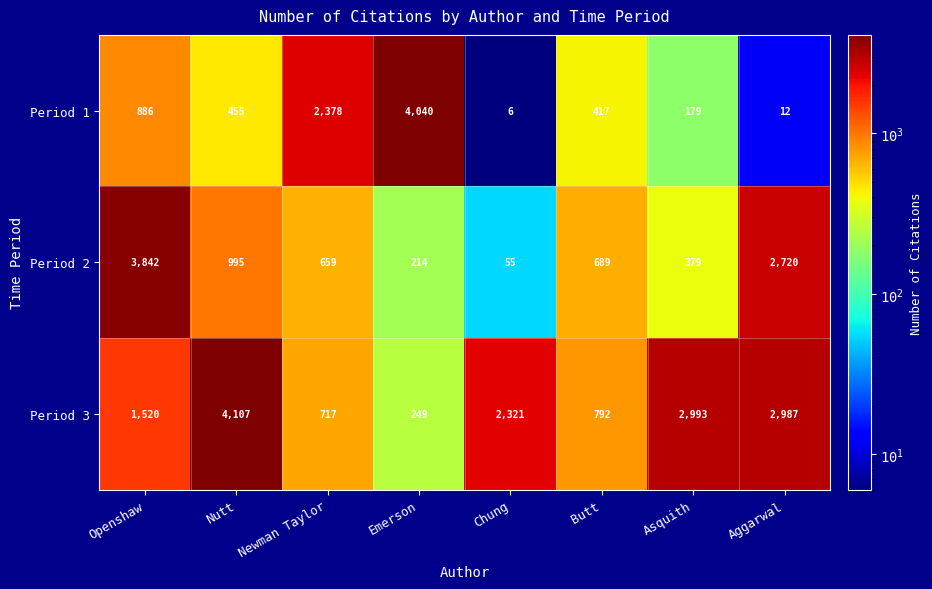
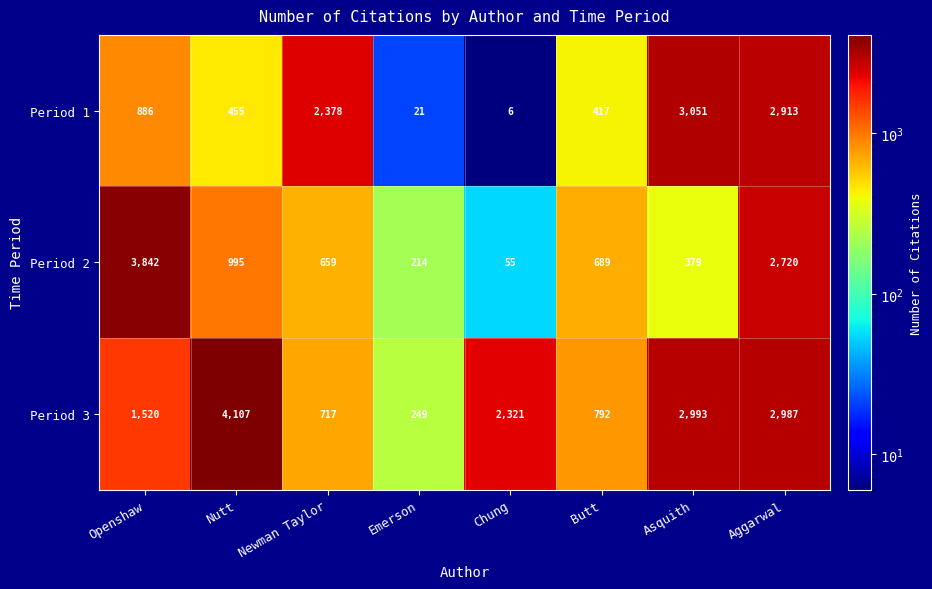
  {
    "Period 1": {
      "Openshaw": "886",
      "Nutt": "455",
      "Newman Taylor": "2,378",
-     "Emerson": "4,040",
+     "Emerson": "21",
      "Chung": "6",
      "Butt": "417",
-     "Asquith": "179",
-     "Aggarwal": "12"
+     "Asquith": "3,051",
+     "Aggarwal": "2,913"
    },
    "Period 2": {
      "Openshaw": "3,842",
      "Nutt": "995",
      "Newman Taylor": "659",
      "Emerson": "214",
      "Chung": "55",
      "Butt": "689",
      "Asquith": "379",
      "Aggarwal": "2,720"
    },
    "Period 3": {
      "Openshaw": "1,520",
      "Nutt": "4,107",
      "Newman Taylor": "717",
      "Emerson": "249",
      "Chung": "2,321",
      "Butt": "792",
      "Asquith": "2,993",
      "Aggarwal": "2,987"
    }
  }
